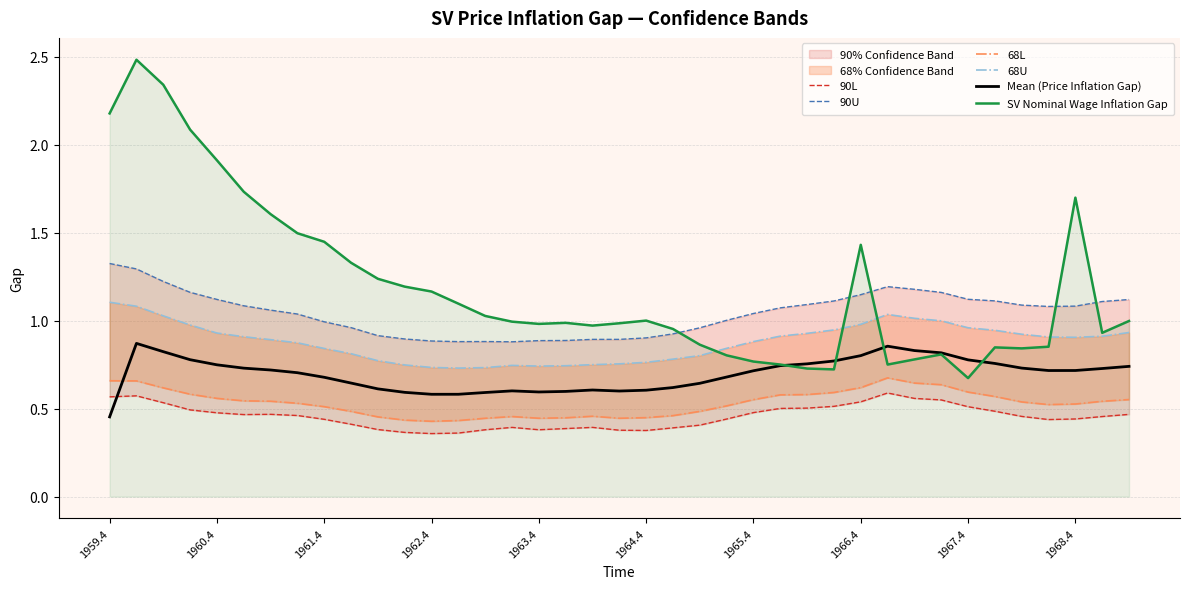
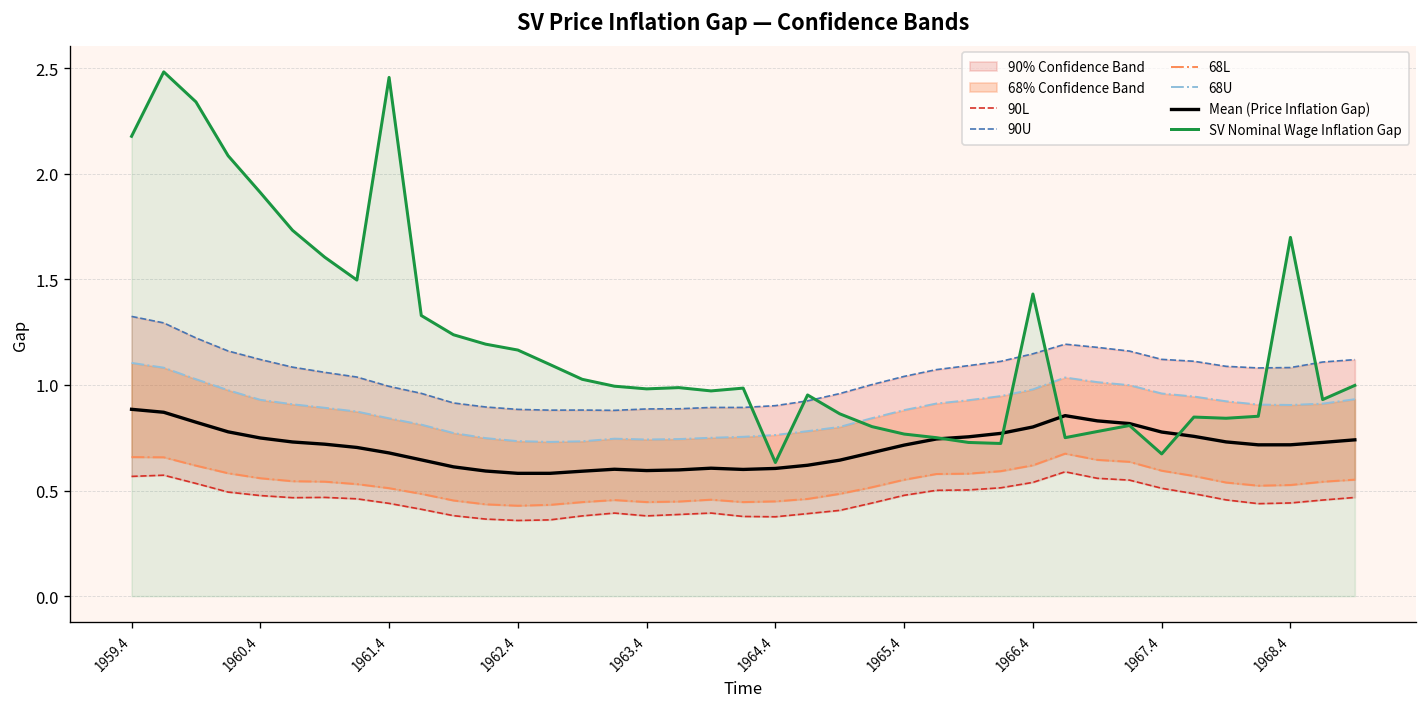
  {
    "Mean (Price Inflation Gap)": {
-     "1959.4": 0.45,
+     "1959.4": 0.88,
      "1960.4": 0.75,
      "1961.4": 0.68,
      "1962.4": 0.58,
      "1963.4": 0.59,
      "1964.4": 0.60,
      "1965.4": 0.72,
      "1966.4": 0.80,
      "1967.4": 0.78,
      "1968.4": 0.72
    },
    "SV Nominal Wage Inflation Gap": {
      "1959.4": 2.18,
      "1960.4": 1.91,
-     "1961.4": 1.45,
+     "1961.4": 2.46,
      "1962.4": 1.17,
      "1963.4": 0.98,
-     "1964.4": 1.00,
+     "1964.4": 0.63,
      "1965.4": 0.77,
      "1966.4": 1.43,
      "1967.4": 0.67,
      "1968.4": 1.70
    }
  }
